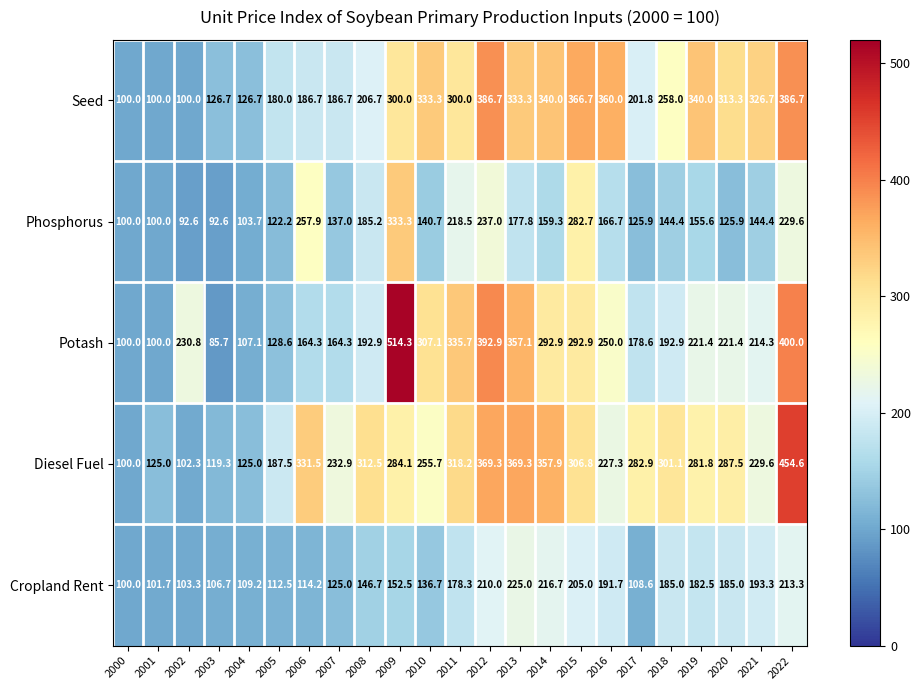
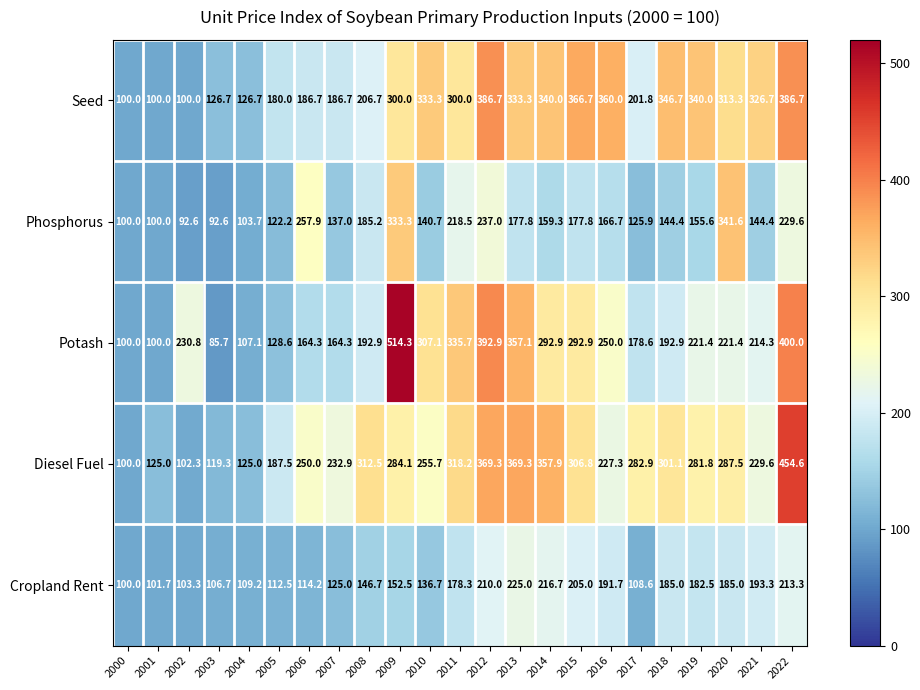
  {
    "Seed": {
      "2000": 100.0,
      "2001": 100.0,
      "2002": 100.0,
      "2003": 126.7,
      "2004": 126.7,
      "2005": 180.0,
      "2006": 186.7,
      "2007": 186.7,
      "2008": 206.7,
      "2009": 300.0,
      "2010": 333.3,
      "2011": 300.0,
      "2012": 386.7,
      "2013": 333.3,
      "2014": 340.0,
      "2015": 366.7,
      "2016": 360.0,
      "2017": 201.8,
-     "2018": 258.0,
+     "2018": 346.7,
      "2019": 340.0,
      "2020": 313.3,
      "2021": 326.7,
      "2022": 386.7
    },
    "Phosphorus": {
      "2000": 100.0,
      "2001": 100.0,
      "2002": 92.6,
      "2003": 92.6,
      "2004": 103.7,
      "2005": 122.2,
      "2006": 257.9,
      "2007": 137.0,
      "2008": 185.2,
      "2009": 333.3,
      "2010": 140.7,
      "2011": 218.5,
      "2012": 237.0,
      "2013": 177.8,
      "2014": 159.3,
-     "2015": 282.7,
+     "2015": 177.8,
      "2016": 166.7,
      "2017": 125.9,
      "2018": 144.4,
      "2019": 155.6,
-     "2020": 125.9,
+     "2020": 341.6,
      "2021": 144.4,
      "2022": 229.6
    },
    "Potash": {
      "2000": 100.0,
      "2001": 100.0,
      "2002": 230.8,
      "2003": 85.7,
      "2004": 107.1,
      "2005": 128.6,
      "2006": 164.3,
      "2007": 164.3,
      "2008": 192.9,
      "2009": 514.3,
      "2010": 307.1,
      "2011": 335.7,
      "2012": 392.9,
      "2013": 357.1,
      "2014": 292.9,
      "2015": 292.9,
      "2016": 250.0,
      "2017": 178.6,
      "2018": 192.9,
      "2019": 221.4,
      "2020": 221.4,
      "2021": 214.3,
      "2022": 400.0
    },
    "Diesel Fuel": {
      "2000": 100.0,
      "2001": 125.0,
      "2002": 102.3,
      "2003": 119.3,
      "2004": 125.0,
      "2005": 187.5,
-     "2006": 331.5,
+     "2006": 250.0,
      "2007": 232.9,
      "2008": 312.5,
      "2009": 284.1,
      "2010": 255.7,
      "2011": 318.2,
      "2012": 369.3,
      "2013": 369.3,
      "2014": 357.9,
      "2015": 306.8,
      "2016": 227.3,
      "2017": 282.9,
      "2018": 301.1,
      "2019": 281.8,
      "2020": 287.5,
      "2021": 229.6,
      "2022": 454.6
    },
    "Cropland Rent": {
      "2000": 100.0,
      "2001": 101.7,
      "2002": 103.3,
      "2003": 106.7,
      "2004": 109.2,
      "2005": 112.5,
      "2006": 114.2,
      "2007": 125.0,
      "2008": 146.7,
      "2009": 152.5,
      "2010": 136.7,
      "2011": 178.3,
      "2012": 210.0,
      "2013": 225.0,
      "2014": 216.7,
      "2015": 205.0,
      "2016": 191.7,
      "2017": 108.6,
      "2018": 185.0,
      "2019": 182.5,
      "2020": 185.0,
      "2021": 193.3,
      "2022": 213.3
    }
  }
